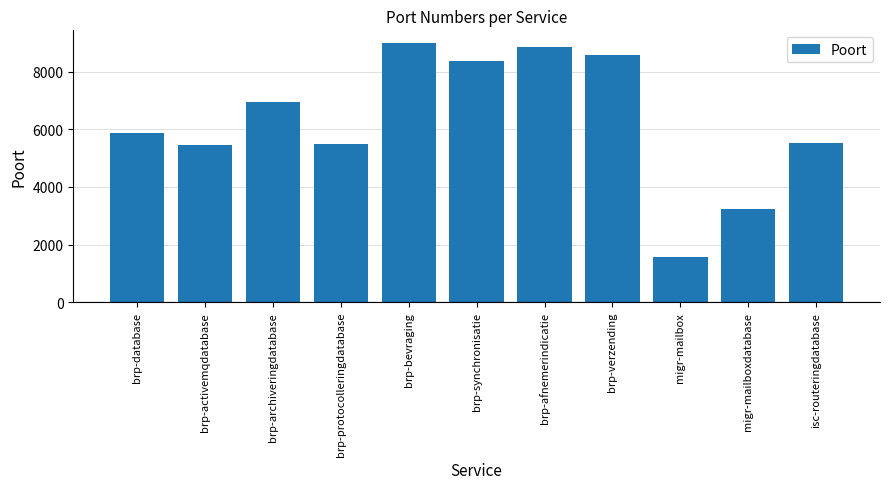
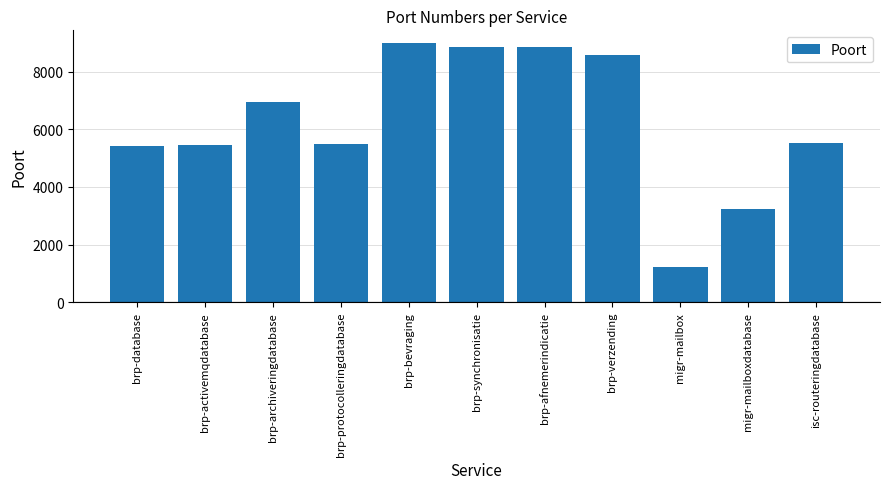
  {
-   "brp-database": 5900,
+   "brp-database": 5400,
    "brp-activemqdatabase": 5400,
    "brp-archiveringdatabase": 6900,
    "brp-protocolleringdatabase": 5500,
    "brp-bevraging": 9000,
-   "brp-synchronisatie": 8400,
+   "brp-synchronisatie": 8900,
    "brp-afnemerindicatie": 8900,
    "brp-verzending": 8600,
-   "migr-mailbox": 1600,
+   "migr-mailbox": 1200,
    "migr-mailboxdatabase": 3200,
    "isc-routeringdatabase": 5500
  }
